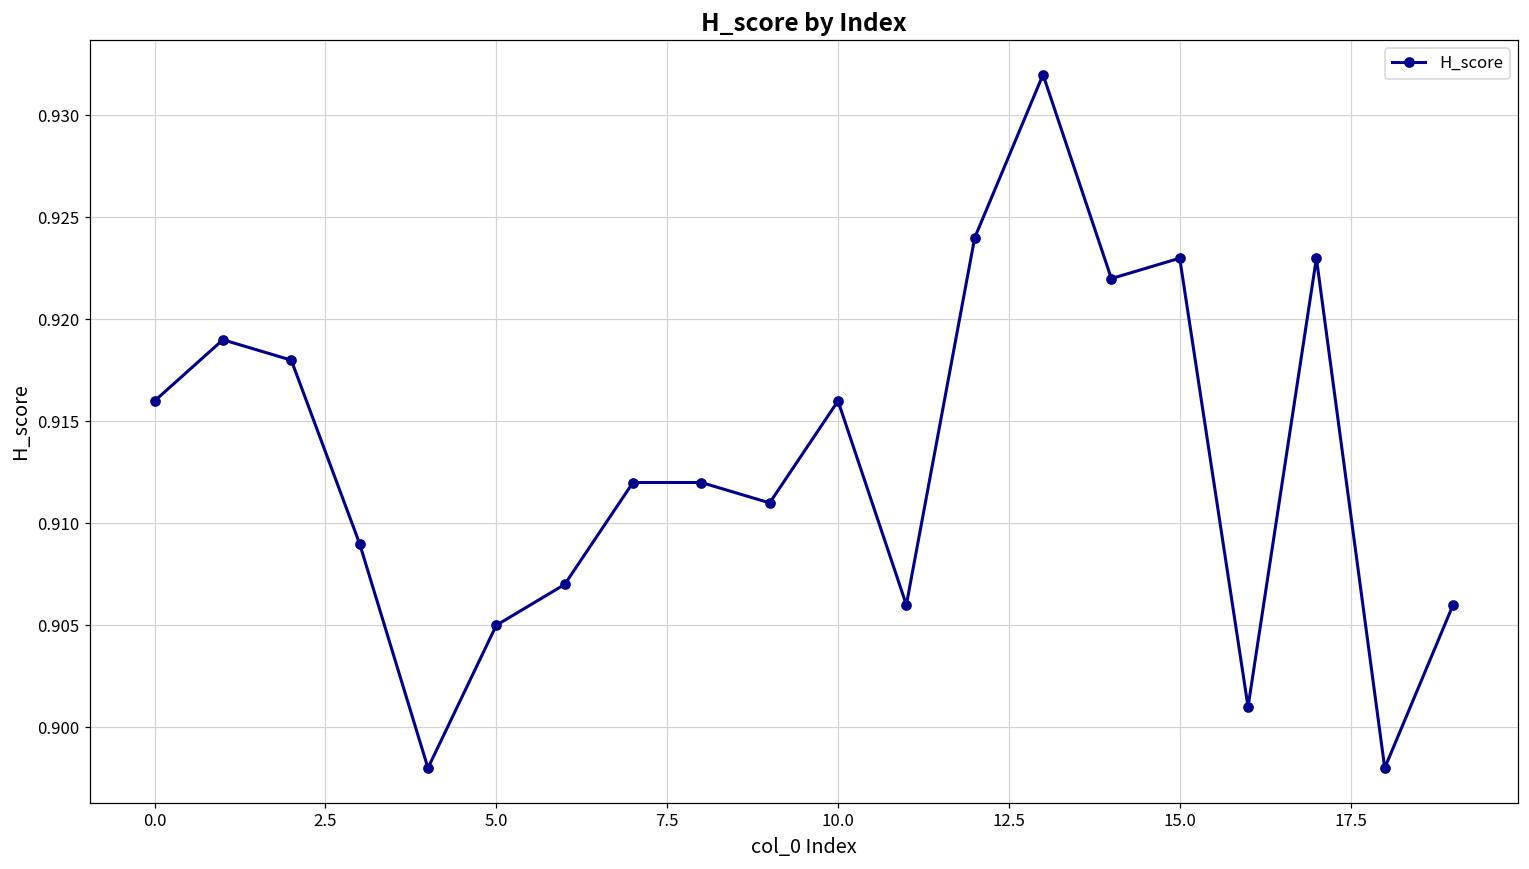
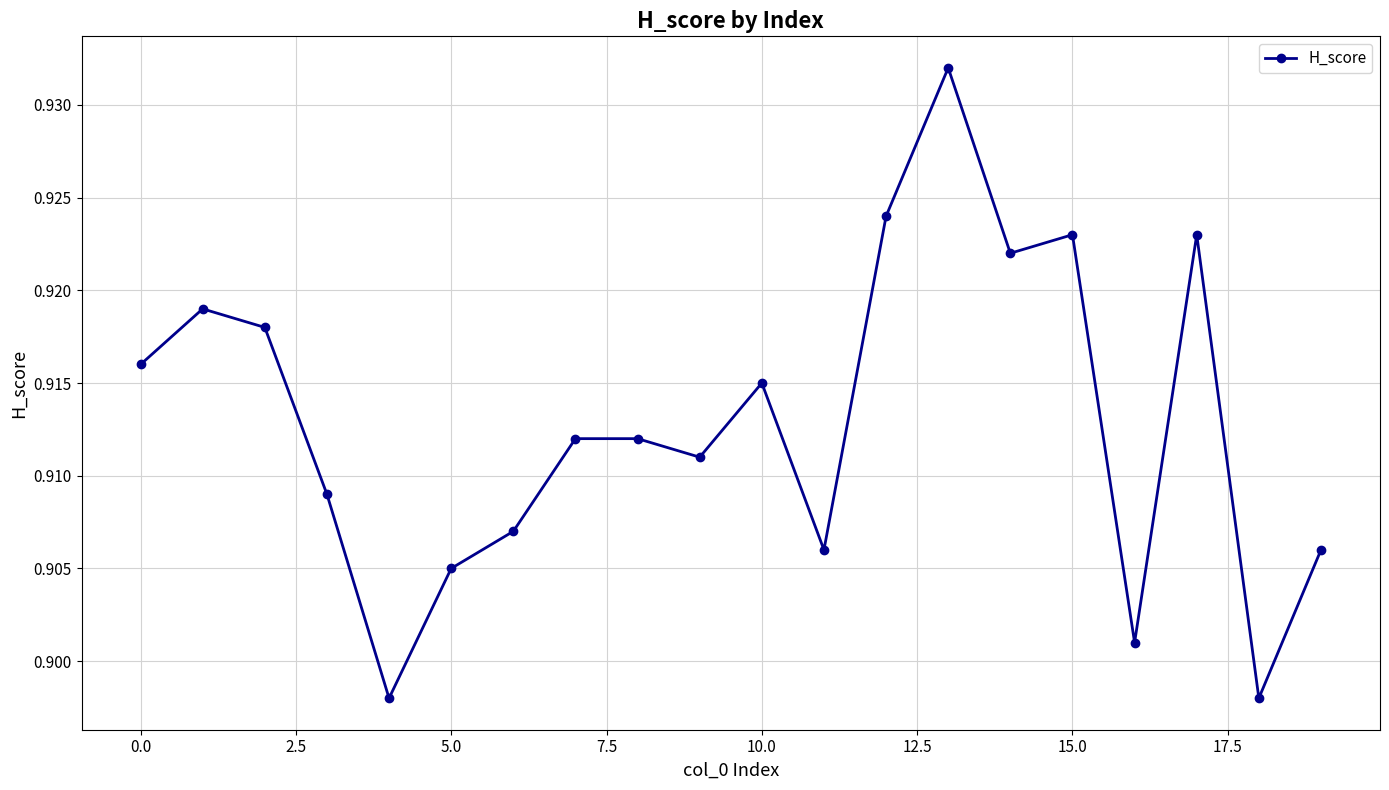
  {
    "0.0": 0.916,
    "5.0": 0.905,
-   "10.0": 0.916,
+   "10.0": 0.915,
    "15.0": 0.923
  }
